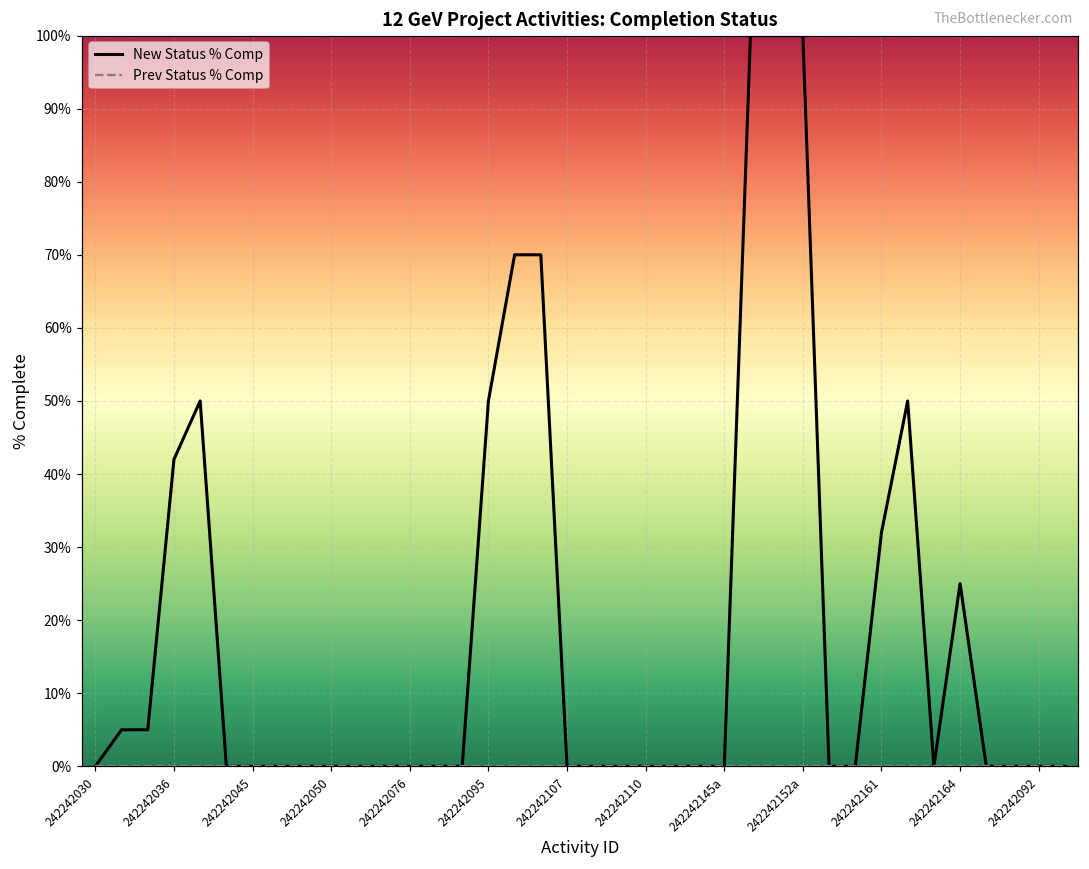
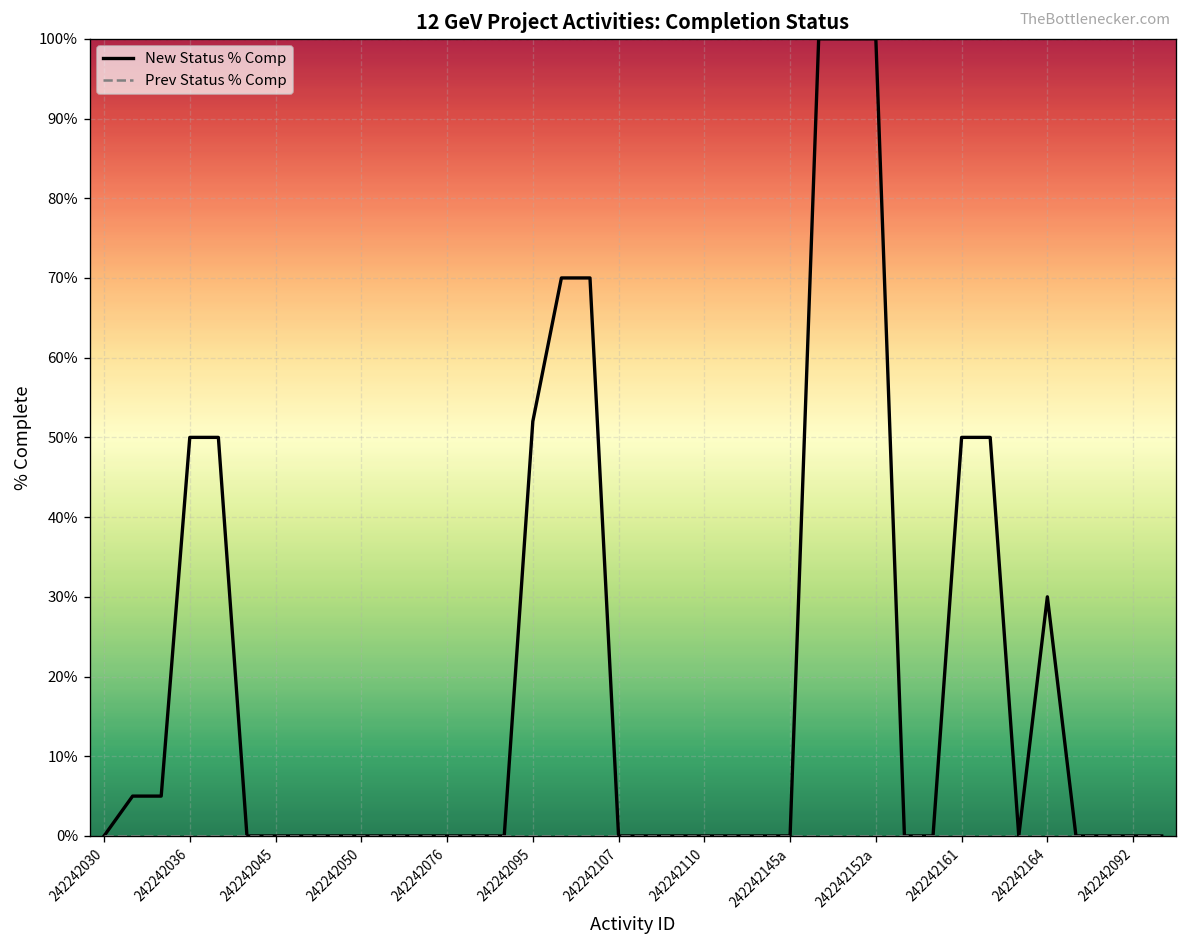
  {
    "New Status % Comp": {
-     "242242036": "42%",
-     "242242095": "50%",
+     "242242036": "50%",
+     "242242095": "52%",
      "242242152a": "100%",
-     "242242161": "32%",
-     "242242164": "25%"
+     "242242161": "50%",
+     "242242164": "30%"
    },
    "Prev Status % Comp": {
      "242242036": "0%",
      "242242095": "0%",
      "242242152a": "0%",
      "242242161": "0%",
      "242242164": "0%"
    }
  }
